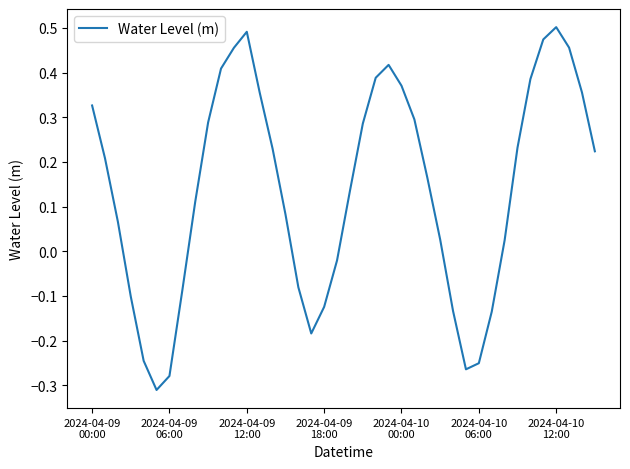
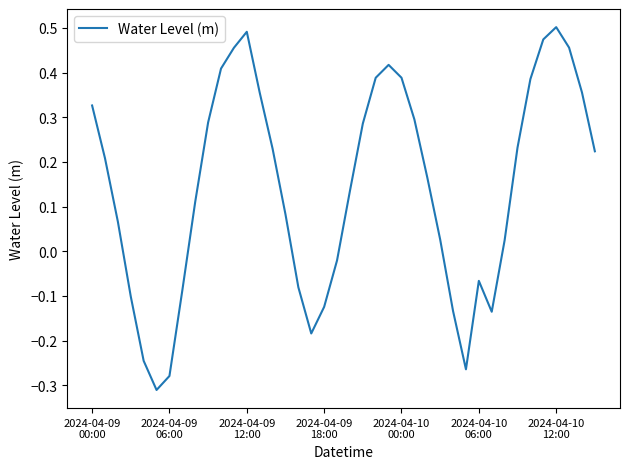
  {
    "2024-04-09 00:00": 0.33,
    "2024-04-09 06:00": -0.28,
    "2024-04-09 12:00": 0.49,
    "2024-04-09 18:00": -0.12,
-   "2024-04-10 00:00": 0.37,
-   "2024-04-10 06:00": -0.25,
+   "2024-04-10 00:00": 0.39,
+   "2024-04-10 06:00": -0.07,
    "2024-04-10 12:00": 0.50
  }
